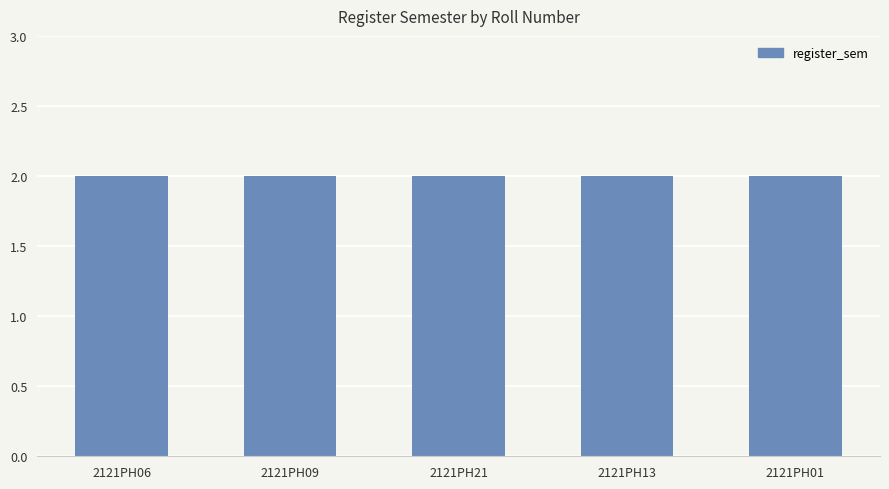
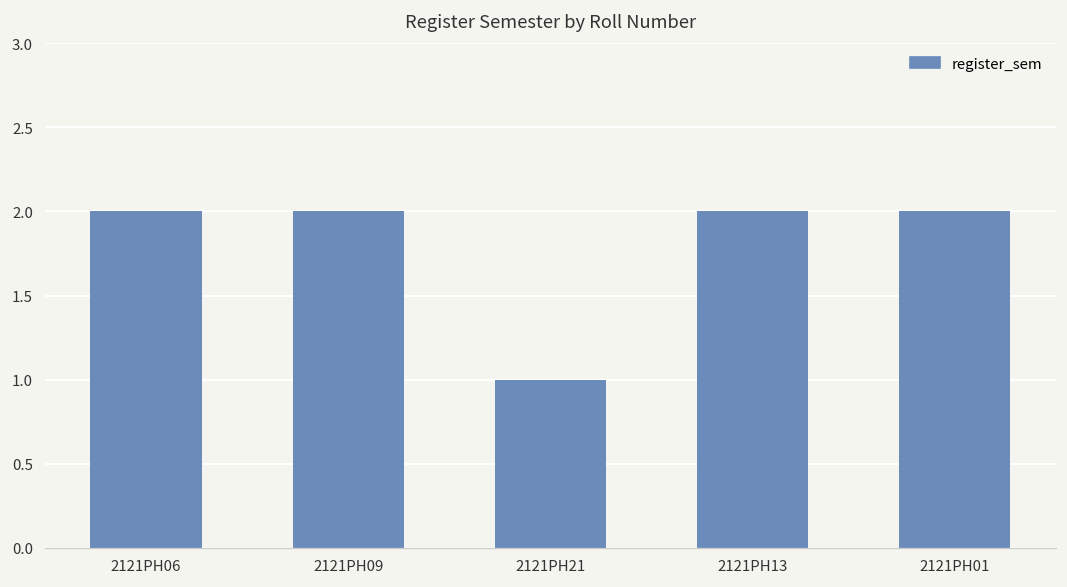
  {
    "2121PH06": 2,
    "2121PH09": 2,
-   "2121PH21": 2,
+   "2121PH21": 1,
    "2121PH13": 2,
    "2121PH01": 2
  }
